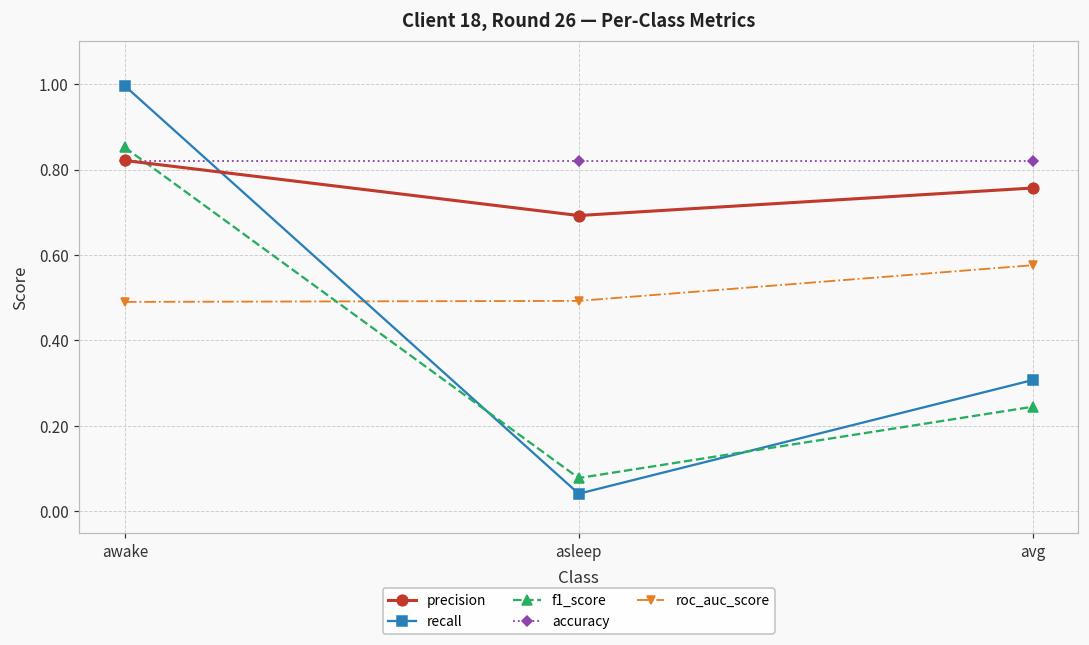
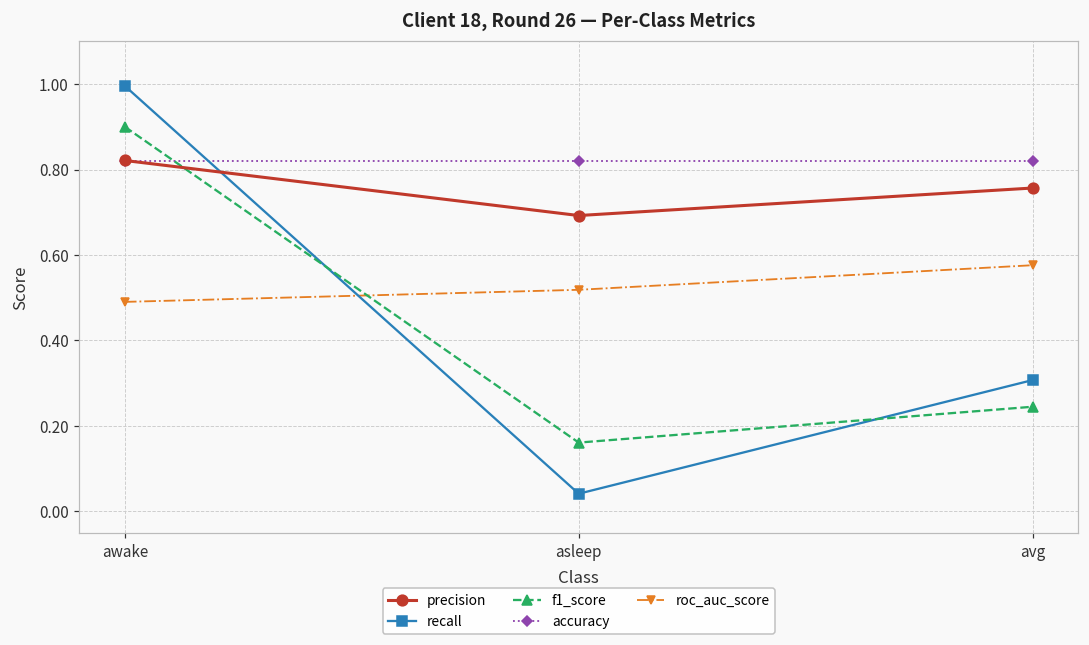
  {
    "precision": {
      "asleep": 0.69,
      "avg": 0.76
    },
    "recall": {
      "awake": 1.00,
      "asleep": 0.04,
      "avg": 0.31
    },
    "f1_score": {
-     "awake": 0.85,
-     "asleep": 0.08,
+     "awake": 0.90,
+     "asleep": 0.16,
      "avg": 0.24
    },
    "accuracy": {
      "asleep": 0.82,
      "avg": 0.82
    },
    "roc_auc_score": {
      "awake": 0.49,
-     "asleep": 0.49,
+     "asleep": 0.52,
      "avg": 0.58
    }
  }
